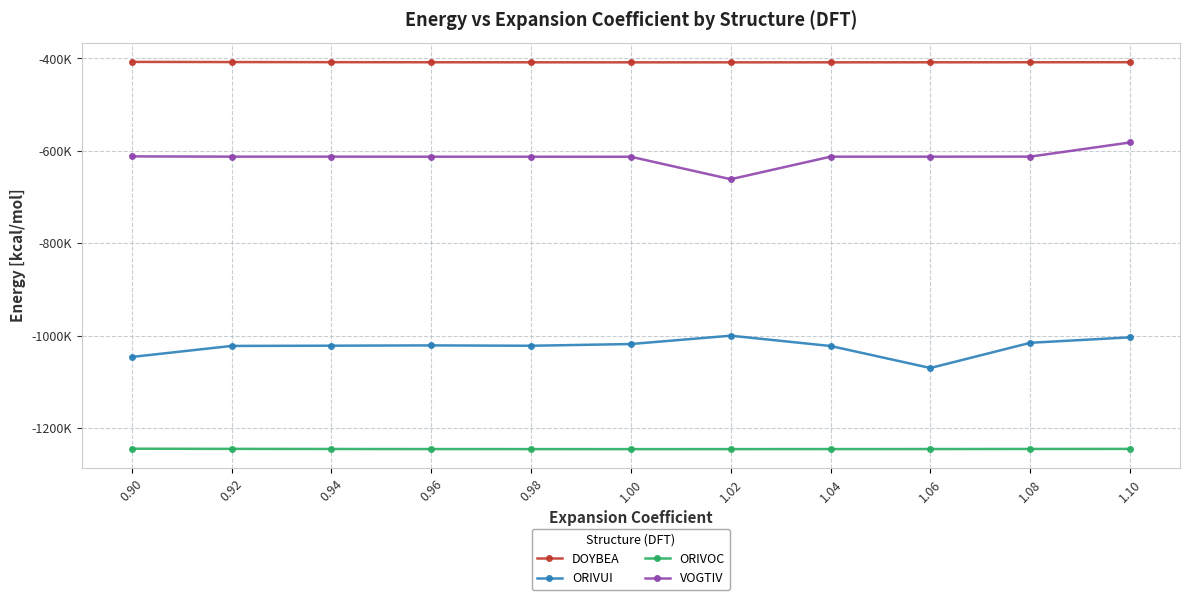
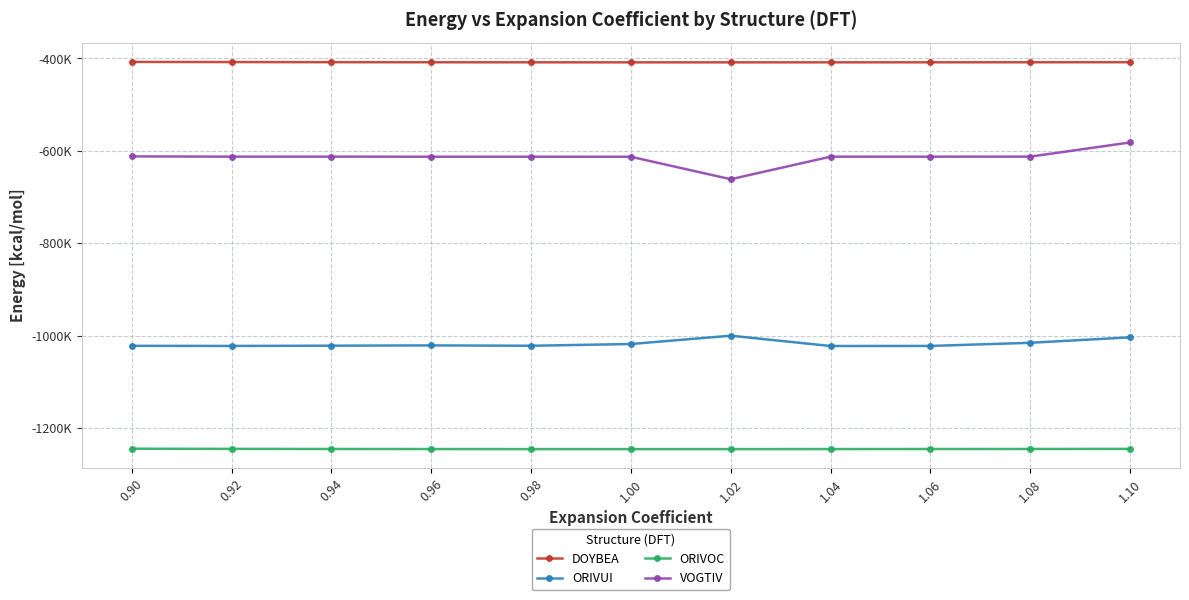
  {
    "DOYBEA": {
      "0.90": -410000,
      "0.92": -410000,
      "0.94": -410000,
      "0.96": -410000,
      "0.98": -410000,
      "1.00": -410000,
      "1.02": -410000,
      "1.04": -410000,
      "1.06": -410000,
      "1.08": -410000,
      "1.10": -410000
    },
    "ORIVUI": {
-     "0.90": -1050000,
+     "0.90": -1020000,
      "0.92": -1020000,
      "0.94": -1020000,
      "0.96": -1020000,
      "0.98": -1020000,
      "1.00": -1020000,
      "1.02": -1000000,
      "1.04": -1020000,
-     "1.06": -1070000,
+     "1.06": -1020000,
      "1.08": -1020000,
      "1.10": -1000000
    },
    "ORIVOC": {
      "0.90": -1240000,
      "0.92": -1240000,
      "0.94": -1250000,
      "0.96": -1250000,
      "0.98": -1250000,
      "1.00": -1250000,
      "1.02": -1250000,
      "1.04": -1250000,
      "1.06": -1250000,
      "1.08": -1240000,
      "1.10": -1240000
    },
    "VOGTIV": {
      "0.90": -610000,
      "0.92": -610000,
      "0.94": -610000,
      "0.96": -610000,
      "0.98": -610000,
      "1.00": -610000,
      "1.02": -660000,
      "1.04": -610000,
      "1.06": -610000,
      "1.08": -610000,
      "1.10": -580000
    }
  }
